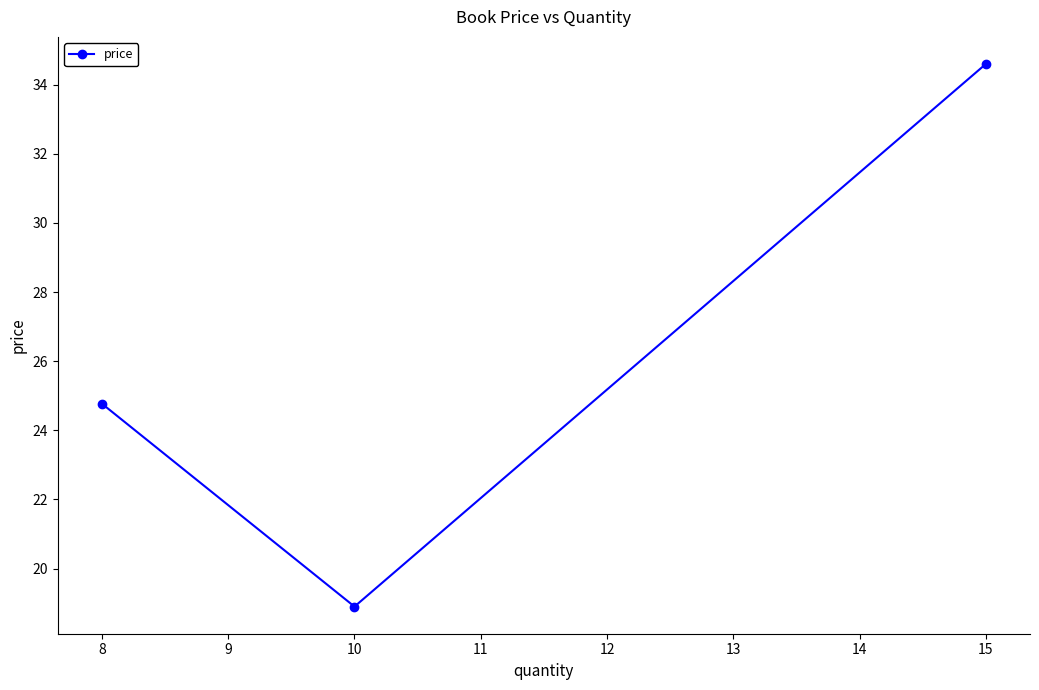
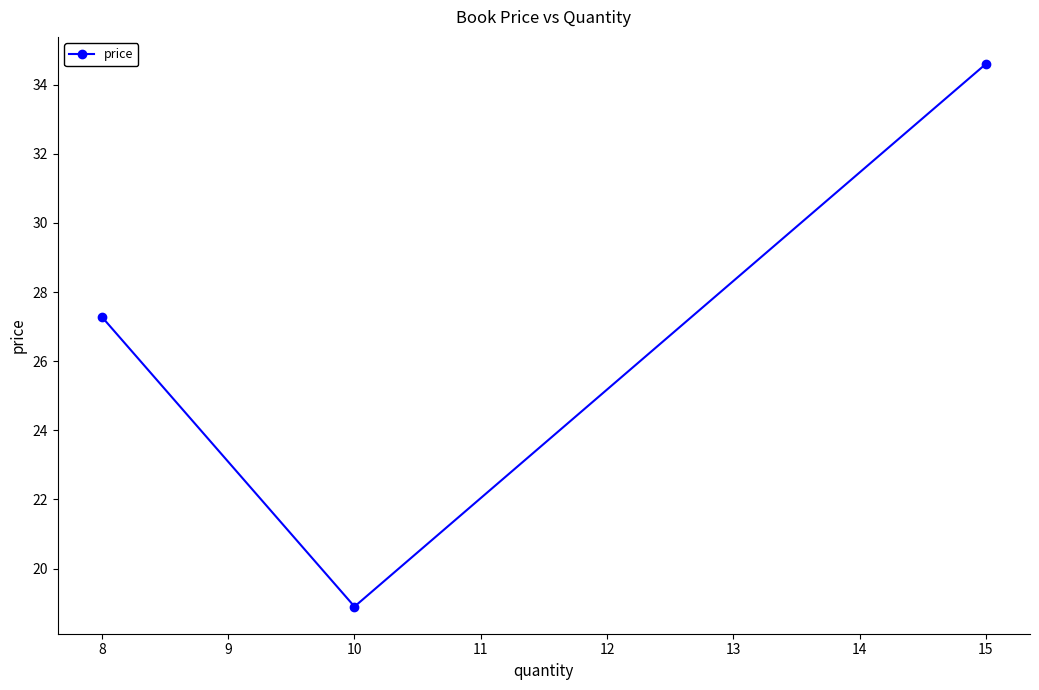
  {
-   "8": 24.8,
+   "8": 27.3,
    "10": 18.9,
    "15": 34.6
  }
